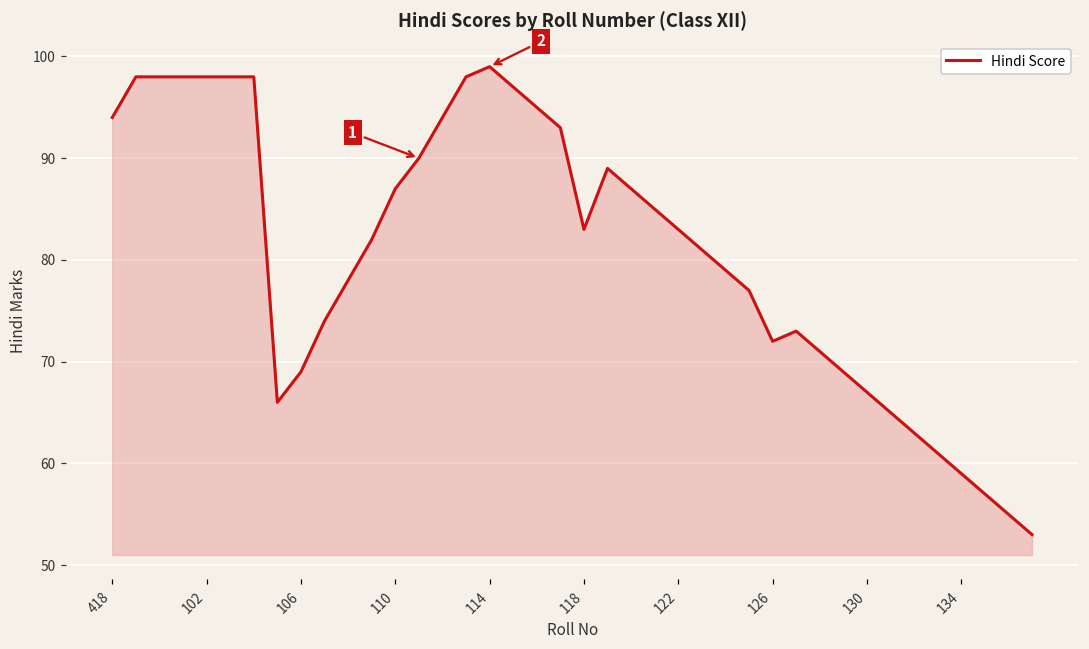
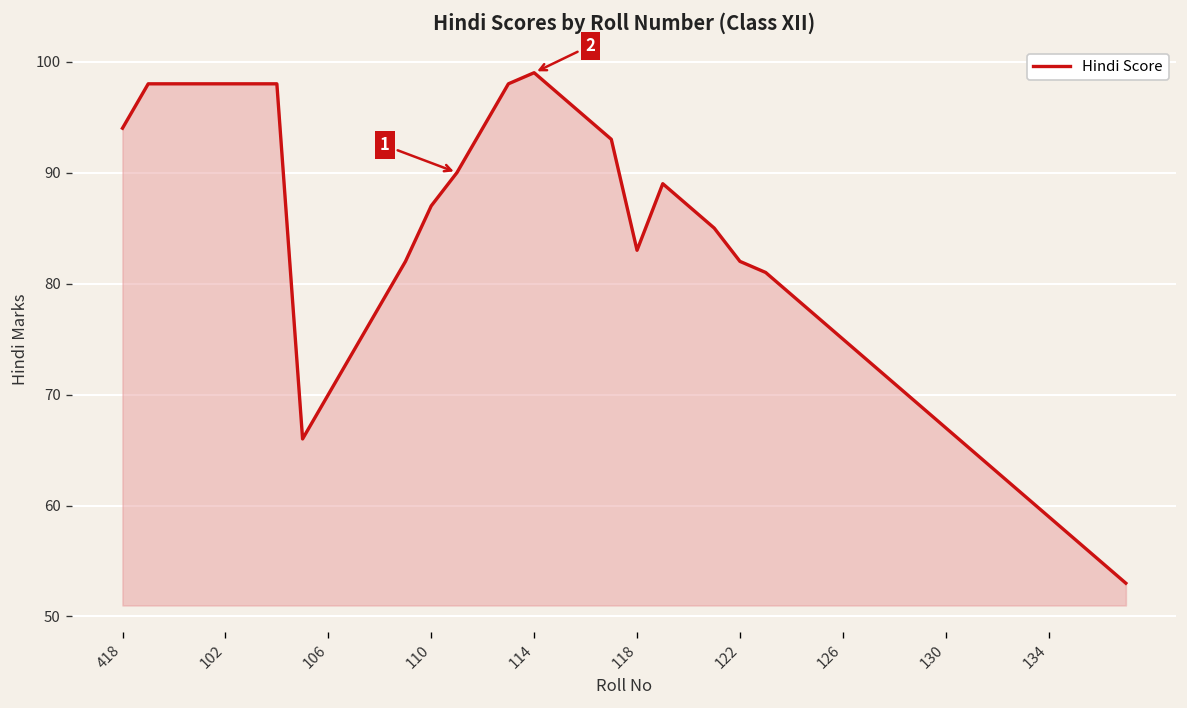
  {
    "418": 94,
    "102": 98,
-   "106": 69,
+   "106": 70,
    "110": 87,
    "114": 99,
    "118": 83,
-   "122": 83,
-   "126": 72,
+   "122": 82,
+   "126": 75,
    "130": 67,
    "134": 59
  }
